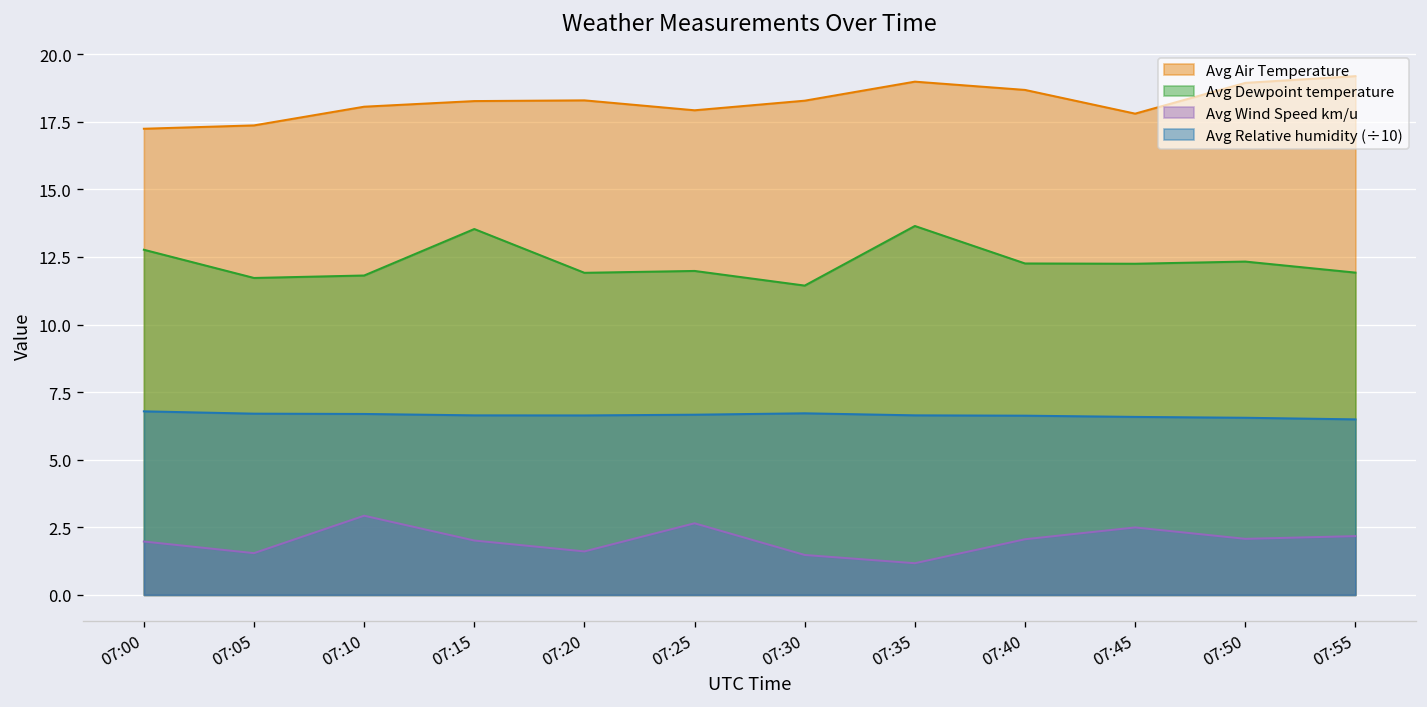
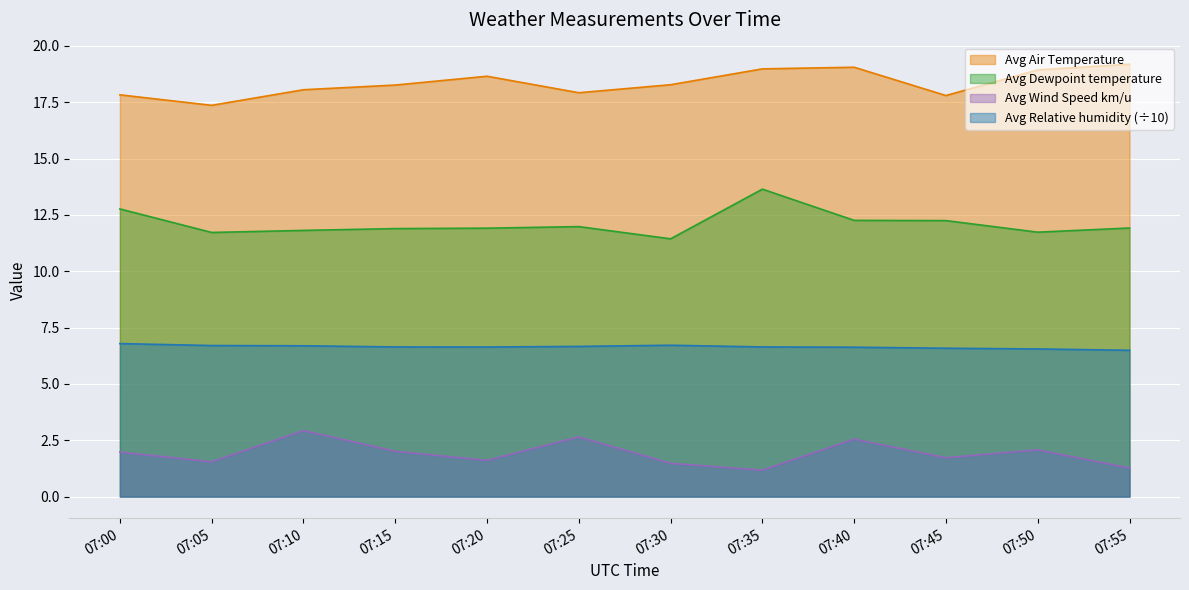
  {
    "Avg Air Temperature": {
-     "07:00": 17.2,
+     "07:00": 17.8,
      "07:05": 17.4,
      "07:10": 18.1,
      "07:15": 18.3,
-     "07:20": 18.3,
+     "07:20": 18.7,
      "07:25": 17.9,
      "07:30": 18.3,
      "07:35": 19.0,
-     "07:40": 18.7,
+     "07:40": 19.1,
      "07:45": 17.8
    },
    "Avg Dewpoint temperature": {
      "07:00": 12.8,
      "07:05": 11.7,
      "07:10": 11.8,
-     "07:15": 13.5,
+     "07:15": 11.9,
      "07:20": 11.9,
      "07:25": 12.0,
      "07:30": 11.4,
      "07:35": 13.6,
      "07:40": 12.3,
      "07:45": 12.2,
-     "07:50": 12.3,
+     "07:50": 11.7,
      "07:55": 11.9
    },
    "Avg Wind Speed km/u": {
      "07:00": 2.0,
      "07:05": 1.5,
      "07:10": 2.9,
      "07:15": 2.0,
      "07:20": 1.6,
      "07:25": 2.6,
      "07:30": 1.5,
      "07:35": 1.2,
-     "07:40": 2.1,
-     "07:45": 2.5,
+     "07:40": 2.5,
+     "07:45": 1.7,
      "07:50": 2.1,
-     "07:55": 2.2
+     "07:55": 1.3
    },
    "Avg Relative humidity (÷10)": {
      "07:00": 6.8,
      "07:05": 6.7,
      "07:10": 6.7,
      "07:15": 6.6,
      "07:20": 6.6,
      "07:25": 6.7,
      "07:30": 6.7,
      "07:35": 6.6,
      "07:40": 6.6,
      "07:45": 6.6,
      "07:50": 6.6,
      "07:55": 6.5
    }
  }
